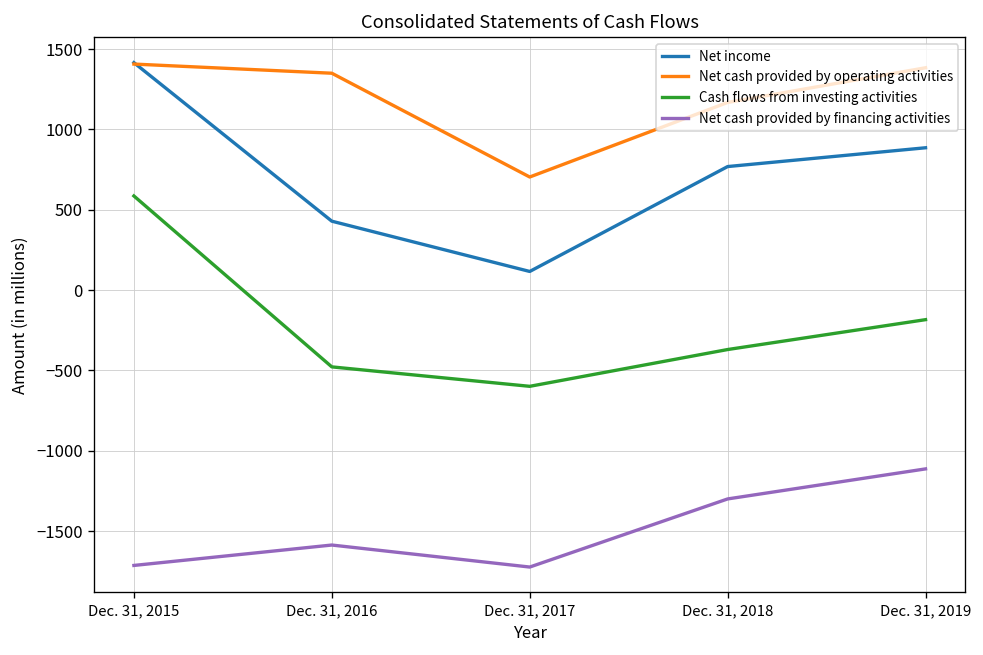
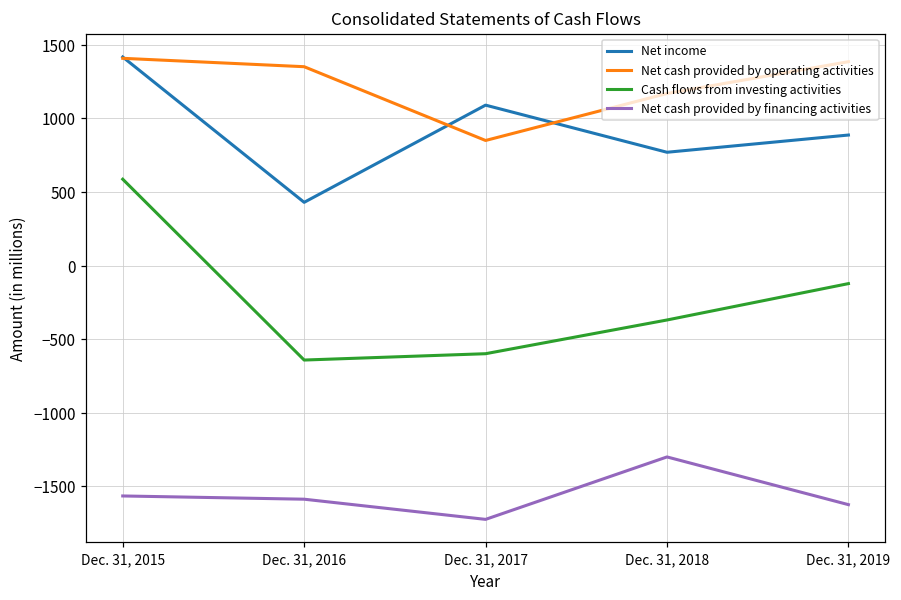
  {
    "Net income": {
      "Dec. 31, 2016": 430,
-     "Dec. 31, 2017": 120,
+     "Dec. 31, 2017": 1090,
      "Dec. 31, 2018": 770,
      "Dec. 31, 2019": 890
    },
    "Net cash provided by operating activities": {
      "Dec. 31, 2016": 1350,
-     "Dec. 31, 2017": 700
+     "Dec. 31, 2017": 850
    },
    "Cash flows from investing activities": {
      "Dec. 31, 2015": 590,
-     "Dec. 31, 2016": -480,
+     "Dec. 31, 2016": -640,
      "Dec. 31, 2017": -600,
      "Dec. 31, 2018": -370,
-     "Dec. 31, 2019": -180
+     "Dec. 31, 2019": -120
    },
    "Net cash provided by financing activities": {
-     "Dec. 31, 2015": -1710,
+     "Dec. 31, 2015": -1570,
      "Dec. 31, 2016": -1590,
      "Dec. 31, 2017": -1720,
      "Dec. 31, 2018": -1300,
-     "Dec. 31, 2019": -1110
+     "Dec. 31, 2019": -1620
    }
  }
